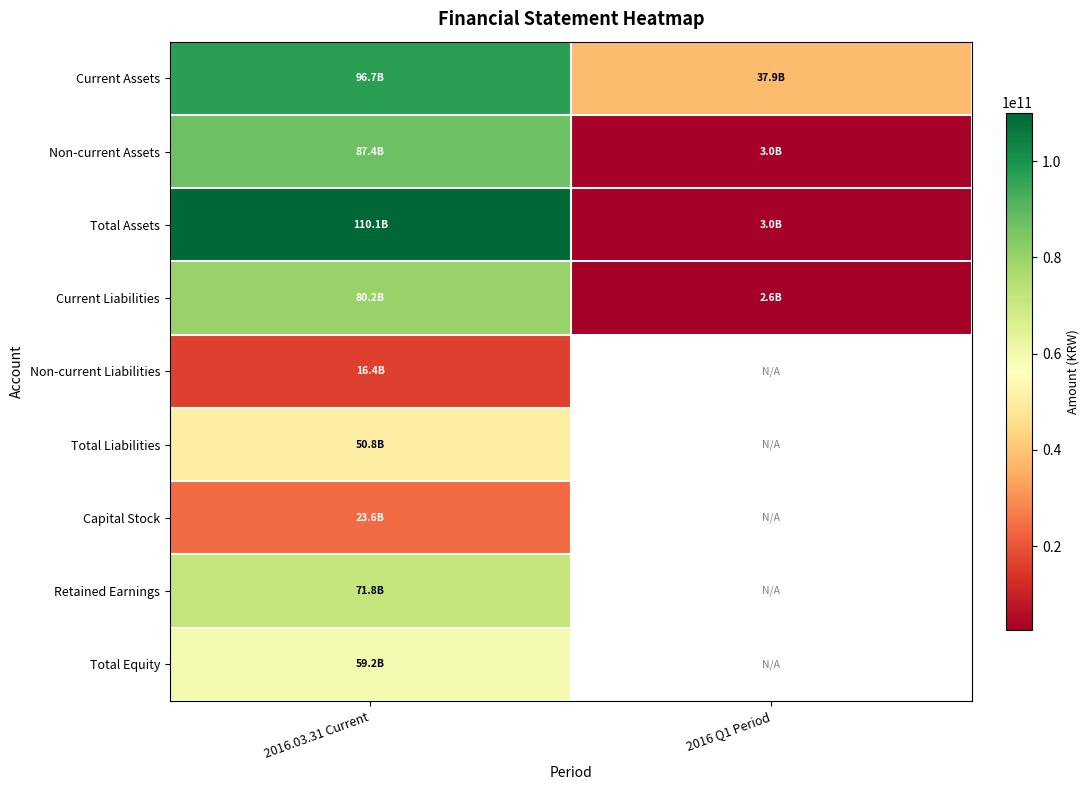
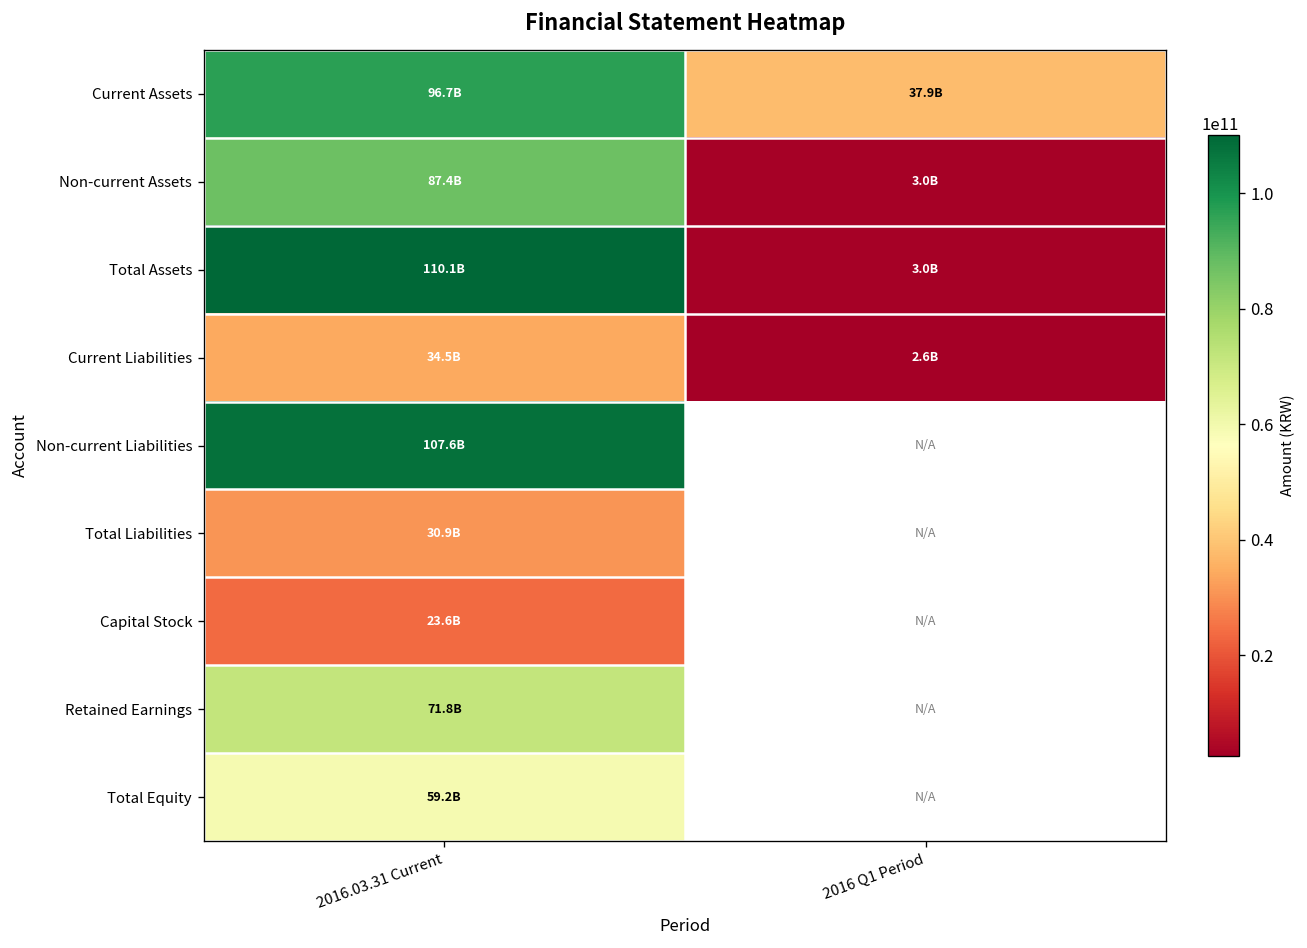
  {
    "Current Assets": {
      "2016.03.31 Current": "96.7B",
      "2016 Q1 Period": "37.9B"
    },
    "Non-current Assets": {
      "2016.03.31 Current": "87.4B",
      "2016 Q1 Period": "3.0B"
    },
    "Total Assets": {
      "2016.03.31 Current": "110.1B",
      "2016 Q1 Period": "3.0B"
    },
    "Current Liabilities": {
-     "2016.03.31 Current": "80.2B",
+     "2016.03.31 Current": "34.5B",
      "2016 Q1 Period": "2.6B"
    },
    "Non-current Liabilities": {
-     "2016.03.31 Current": "16.4B"
+     "2016.03.31 Current": "107.6B"
    },
    "Total Liabilities": {
-     "2016.03.31 Current": "50.8B"
+     "2016.03.31 Current": "30.9B"
    },
    "Capital Stock": {
      "2016.03.31 Current": "23.6B"
    },
    "Retained Earnings": {
      "2016.03.31 Current": "71.8B"
    },
    "Total Equity": {
      "2016.03.31 Current": "59.2B"
    }
  }
